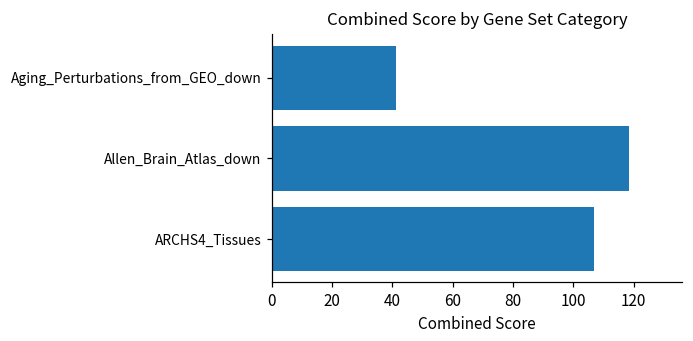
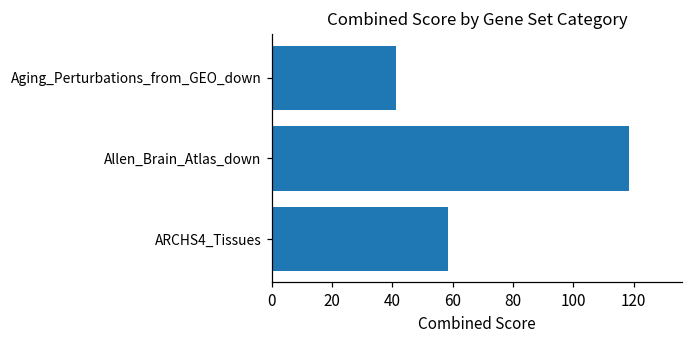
  {
    "Aging_Perturbations_from_GEO_down": 41,
    "Allen_Brain_Atlas_down": 118,
-   "ARCHS4_Tissues": 107
+   "ARCHS4_Tissues": 58
  }
